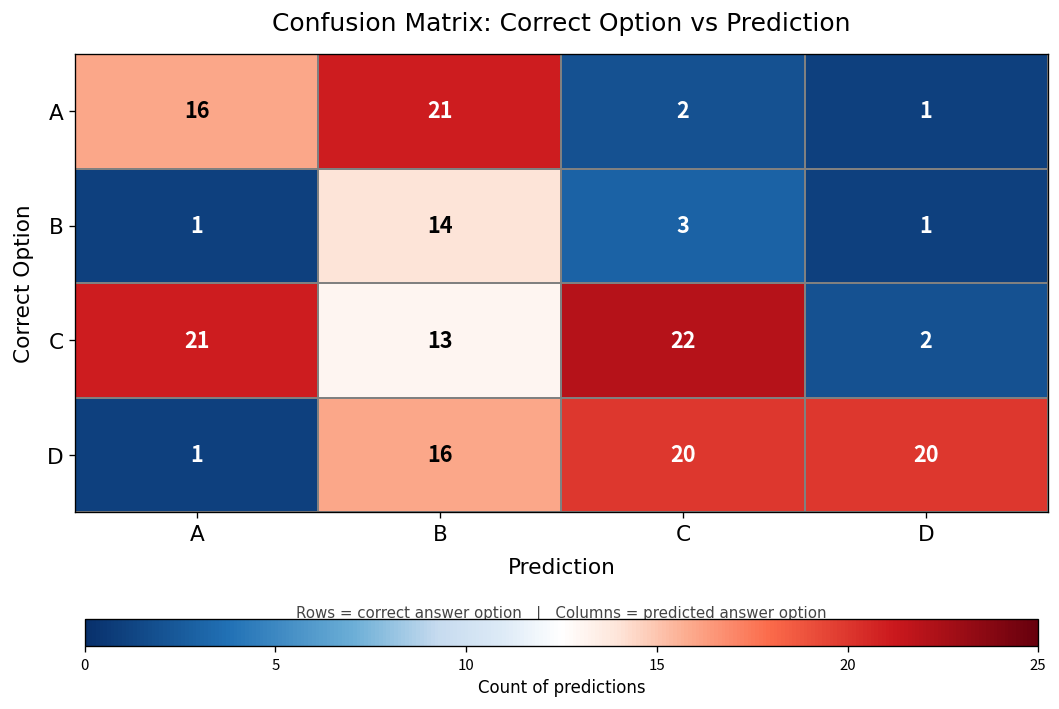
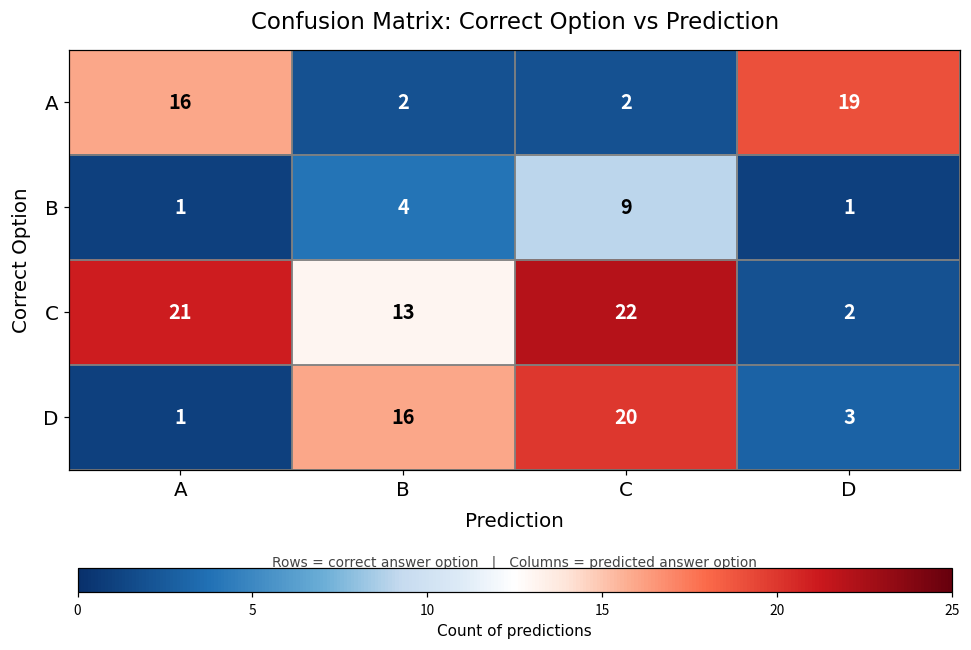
  {
    "A": {
      "A": 16,
-     "B": 21,
+     "B": 2,
      "C": 2,
-     "D": 1
+     "D": 19
    },
    "B": {
      "A": 1,
-     "B": 14,
-     "C": 3,
+     "B": 4,
+     "C": 9,
      "D": 1
    },
    "C": {
      "A": 21,
      "B": 13,
      "C": 22,
      "D": 2
    },
    "D": {
      "A": 1,
      "B": 16,
      "C": 20,
-     "D": 20
+     "D": 3
    }
  }
